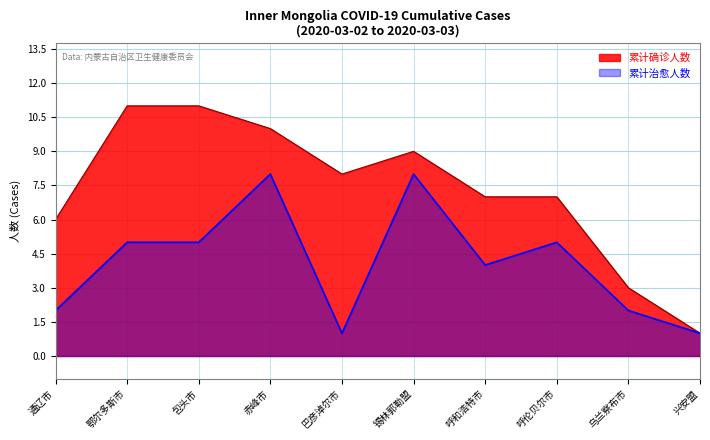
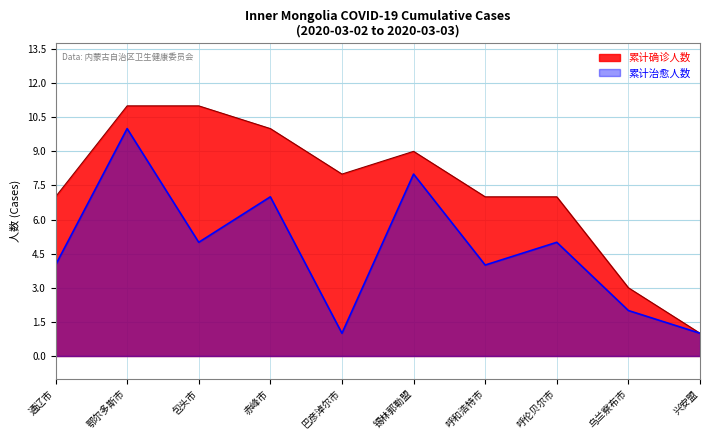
  {
    "累计确诊人数": {
-     "通辽市": 6,
+     "通辽市": 7,
      "鄂尔多斯市": 11,
      "包头市": 11,
      "赤峰市": 10,
      "巴彦淖尔市": 8,
      "锡林郭勒盟": 9,
      "呼和浩特市": 7,
      "呼伦贝尔市": 7,
      "乌兰察布市": 3
    },
    "累计治愈人数": {
-     "通辽市": 2,
-     "鄂尔多斯市": 5,
+     "通辽市": 4,
+     "鄂尔多斯市": 10,
      "包头市": 5,
-     "赤峰市": 8,
+     "赤峰市": 7,
      "巴彦淖尔市": 1,
      "锡林郭勒盟": 8,
      "呼和浩特市": 4,
      "呼伦贝尔市": 5,
      "乌兰察布市": 2
    }
  }
